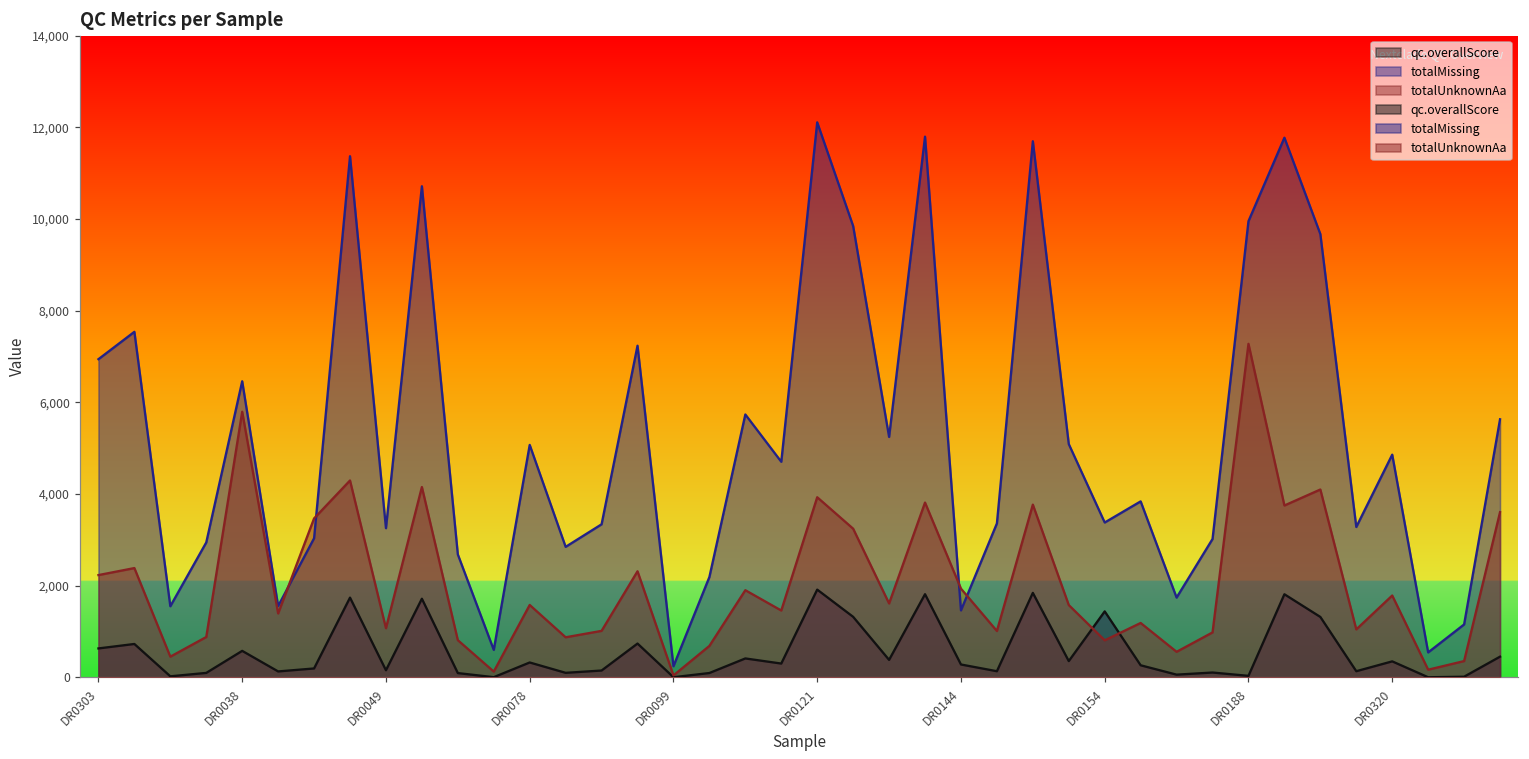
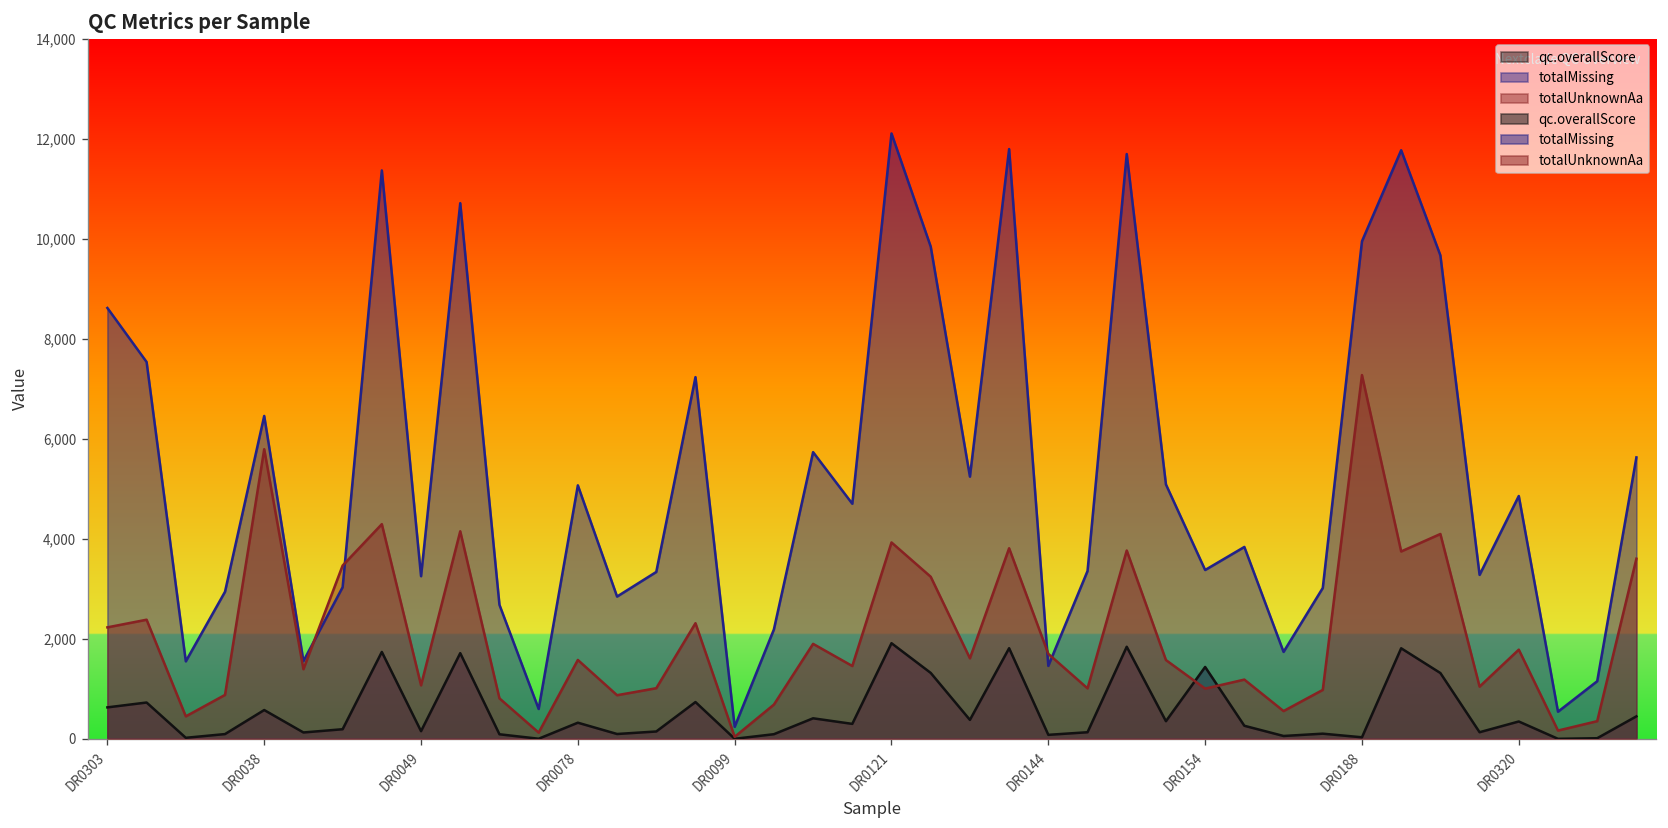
  {
    "qc.overallScore": {
      "DR0303": "600",
      "DR0038": "600",
      "DR0049": "200",
      "DR0078": "300",
      "DR0121": "1,900",
-     "DR0144": "300",
+     "DR0144": "100",
      "DR0154": "1,400",
      "DR0188": "0",
      "DR0320": "300"
    },
    "totalMissing": {
-     "DR0303": "6,900",
+     "DR0303": "8,600",
      "DR0038": "6,500",
      "DR0049": "3,300",
      "DR0078": "5,100",
      "DR0099": "200",
      "DR0121": "12,100",
      "DR0144": "1,500",
      "DR0154": "3,400",
      "DR0188": "10,000",
      "DR0320": "4,900"
    },
    "totalUnknownAa": {
      "DR0303": "2,200",
      "DR0038": "5,800",
      "DR0049": "1,100",
      "DR0078": "1,600",
      "DR0121": "3,900",
-     "DR0144": "1,900",
-     "DR0154": "800",
+     "DR0144": "1,700",
+     "DR0154": "1,000",
      "DR0188": "7,300",
      "DR0320": "1,800"
    }
  }
